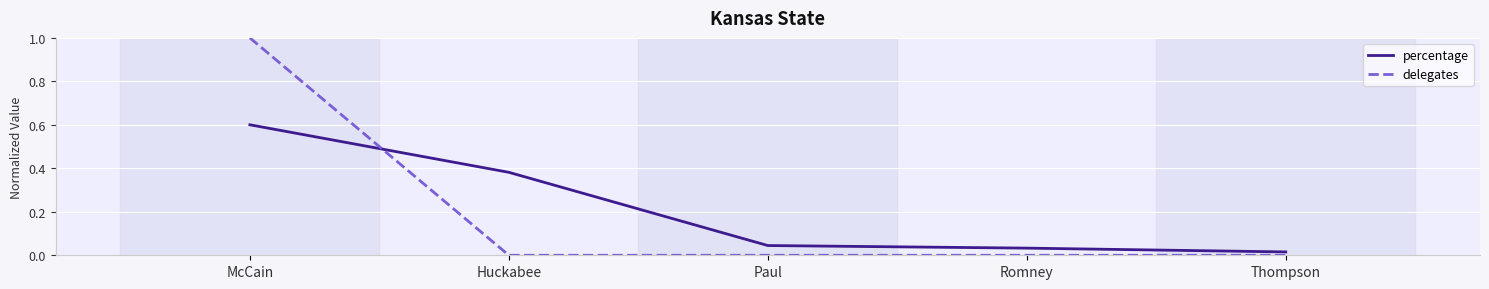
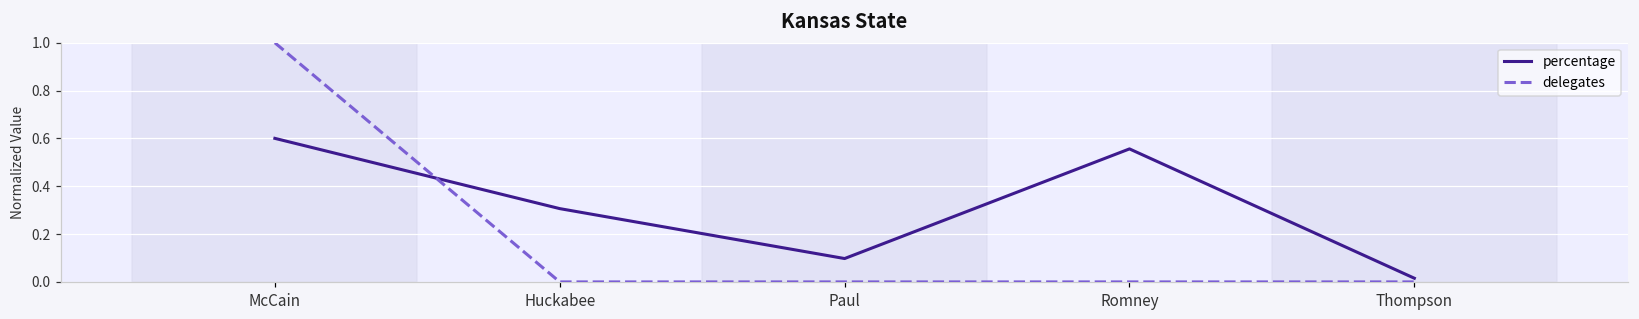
  {
    "percentage": {
      "McCain": 0.60,
-     "Huckabee": 0.38,
-     "Paul": 0.04,
-     "Romney": 0.03,
+     "Huckabee": 0.31,
+     "Paul": 0.10,
+     "Romney": 0.56,
      "Thompson": 0.02
    },
    "delegates": {
      "McCain": 1.00,
      "Huckabee": 0.00,
      "Paul": 0.00,
      "Romney": 0.00,
      "Thompson": 0.00
    }
  }
